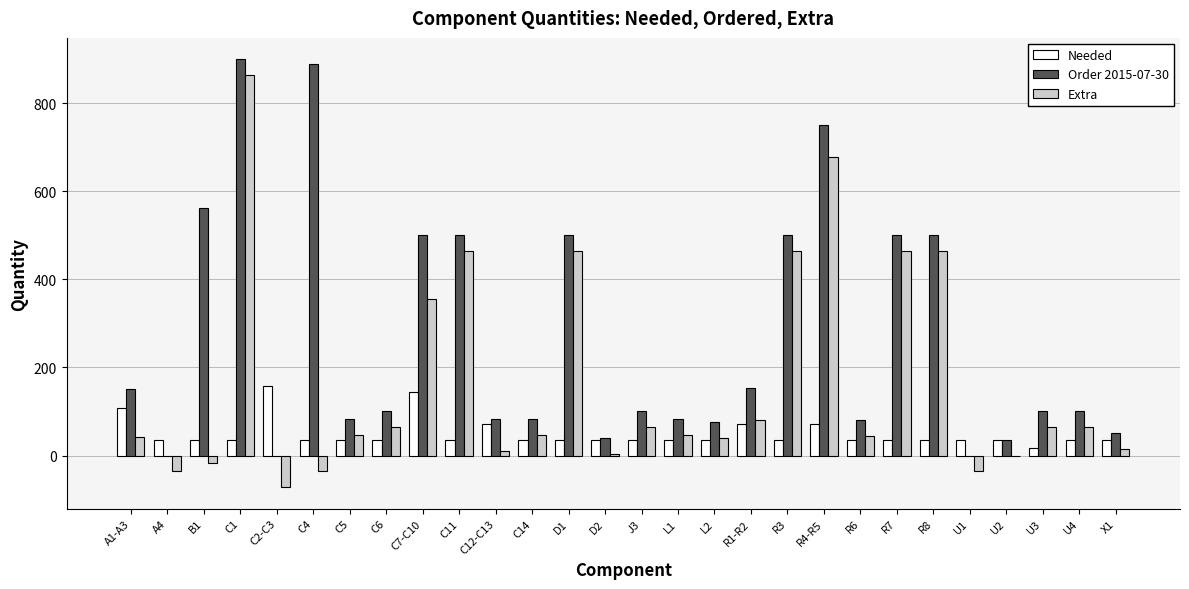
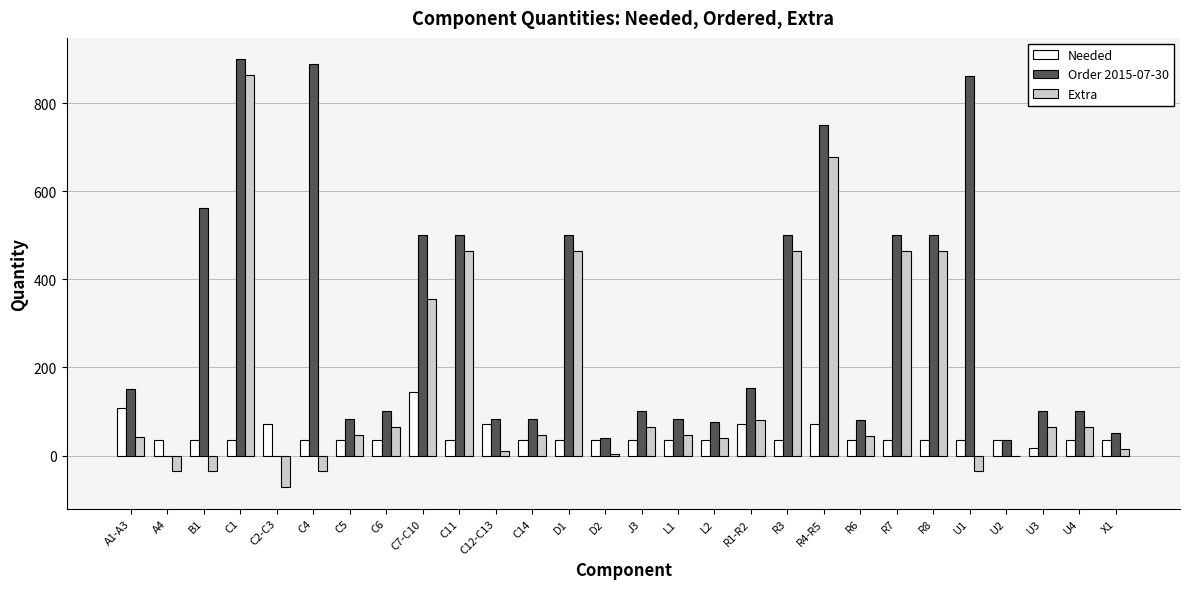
  {
    "Needed": {
      "A1-A3": 110,
      "A4": 40,
      "B1": 40,
      "C1": 40,
-     "C2-C3": 160,
+     "C2-C3": 70,
      "C4": 40,
      "C5": 40,
      "C6": 40,
      "C7-C10": 140,
      "C11": 40,
      "C12-C13": 70,
      "C14": 40,
      "D1": 40,
      "D2": 40,
      "J3": 40,
      "L1": 40,
      "L2": 40,
      "R1-R2": 70,
      "R3": 40,
      "R4-R5": 70,
      "R6": 40,
      "R7": 40,
      "R8": 40,
      "U1": 40,
      "U2": 40,
      "U3": 20,
      "U4": 40,
      "X1": 40
    },
    "Order 2015-07-30": {
      "A1-A3": 150,
      "A4": 0,
      "B1": 560,
      "C1": 900,
      "C2-C3": 0,
      "C4": 890,
      "C5": 80,
      "C6": 100,
      "C7-C10": 500,
      "C11": 500,
      "C12-C13": 80,
      "C14": 80,
      "D1": 500,
      "D2": 40,
      "J3": 100,
      "L1": 80,
      "L2": 80,
      "R1-R2": 150,
      "R3": 500,
      "R4-R5": 750,
      "R6": 80,
      "R7": 500,
      "R8": 500,
-     "U1": 0,
+     "U1": 860,
      "U2": 40,
      "U3": 100,
      "U4": 100,
      "X1": 50
    },
    "Extra": {
      "A1-A3": 40,
      "A4": -40,
-     "B1": -20,
+     "B1": -40,
      "C1": 860,
      "C2-C3": -70,
      "C4": -40,
      "C5": 50,
      "C6": 60,
      "C7-C10": 360,
      "C11": 460,
      "C12-C13": 10,
      "C14": 50,
      "D1": 460,
      "J3": 60,
      "L1": 50,
      "L2": 40,
      "R1-R2": 80,
      "R3": 460,
      "R4-R5": 680,
      "R6": 40,
      "R7": 460,
      "R8": 460,
      "U1": -40,
      "U2": 0,
      "U3": 60,
      "U4": 60,
      "X1": 10
    }
  }
